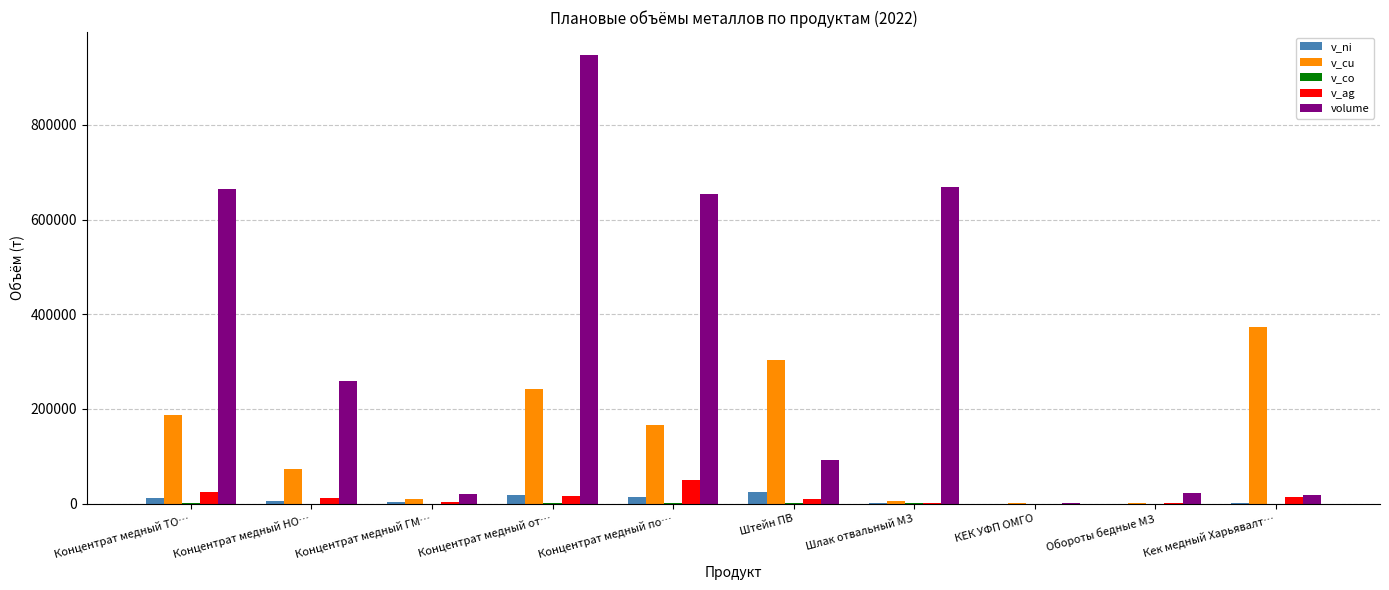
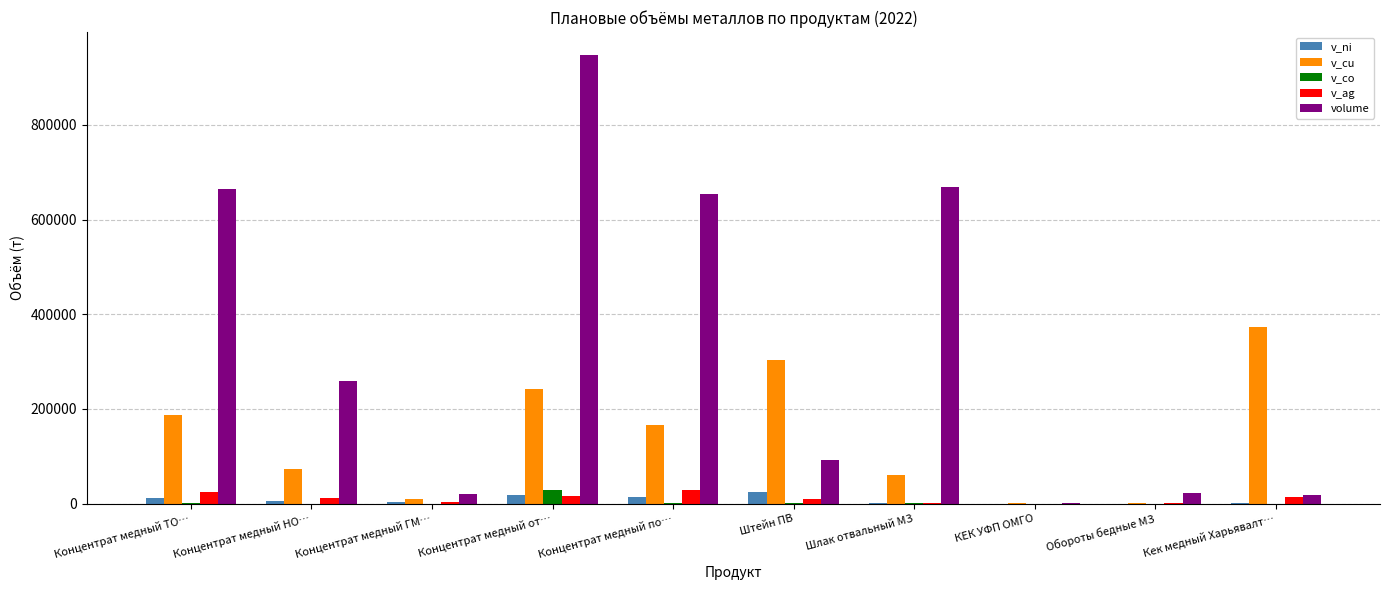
  {
    "v_ni": {
      "Концентрат медный ТО…": 10000,
      "Концентрат медный от…": 20000,
      "Концентрат медный по…": 10000,
      "Штейн ПВ": 20000
    },
    "v_cu": {
      "Концентрат медный ТО…": 190000,
      "Концентрат медный НО…": 70000,
      "Концентрат медный ГМ…": 10000,
      "Концентрат медный от…": 240000,
      "Концентрат медный по…": 170000,
      "Штейн ПВ": 300000,
-     "Шлак отвальный МЗ": 10000,
+     "Шлак отвальный МЗ": 60000,
      "Кек медный Харьявалт…": 370000
    },
    "v_co": {
-     "Концентрат медный от…": 0
+     "Концентрат медный от…": 30000
    },
    "v_ag": {
      "Концентрат медный ТО…": 30000,
      "Концентрат медный НО…": 10000,
      "Концентрат медный от…": 20000,
-     "Концентрат медный по…": 50000,
+     "Концентрат медный по…": 30000,
      "Штейн ПВ": 10000,
      "КЕК УФП ОМГО": 0,
      "Кек медный Харьявалт…": 10000
    },
    "volume": {
      "Концентрат медный ТО…": 660000,
      "Концентрат медный НО…": 260000,
      "Концентрат медный ГМ…": 20000,
      "Концентрат медный от…": 950000,
      "Концентрат медный по…": 650000,
      "Штейн ПВ": 90000,
      "Шлак отвальный МЗ": 670000,
      "Обороты бедные МЗ": 20000,
      "Кек медный Харьявалт…": 20000
    }
  }
